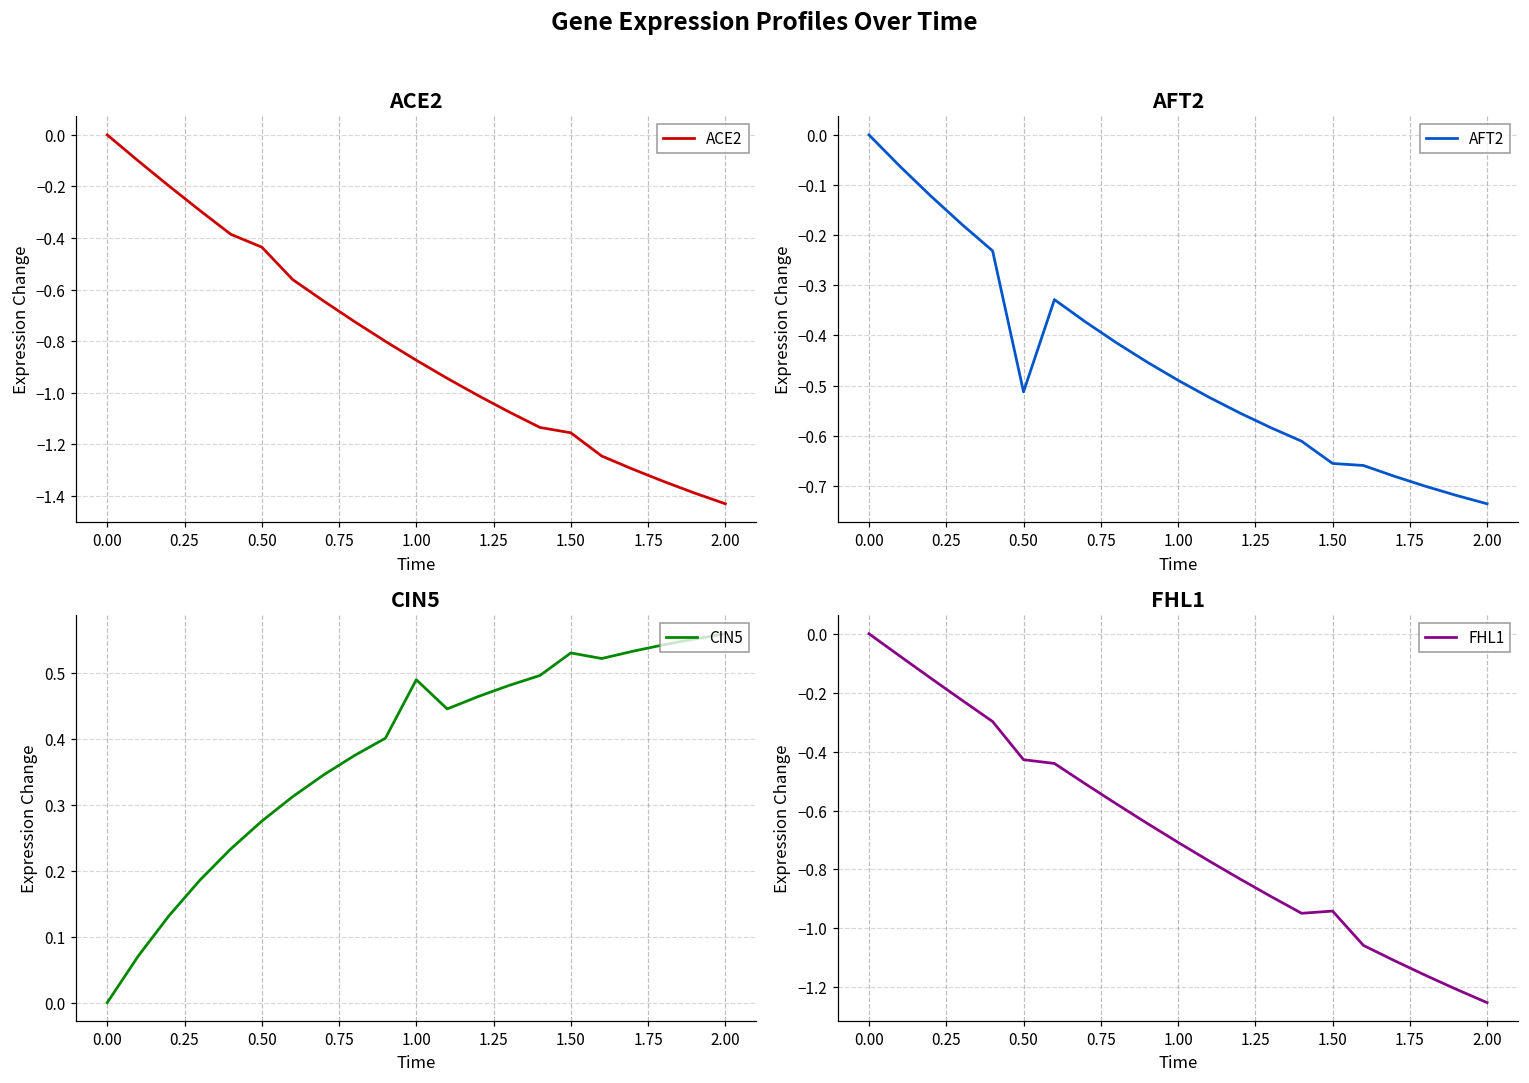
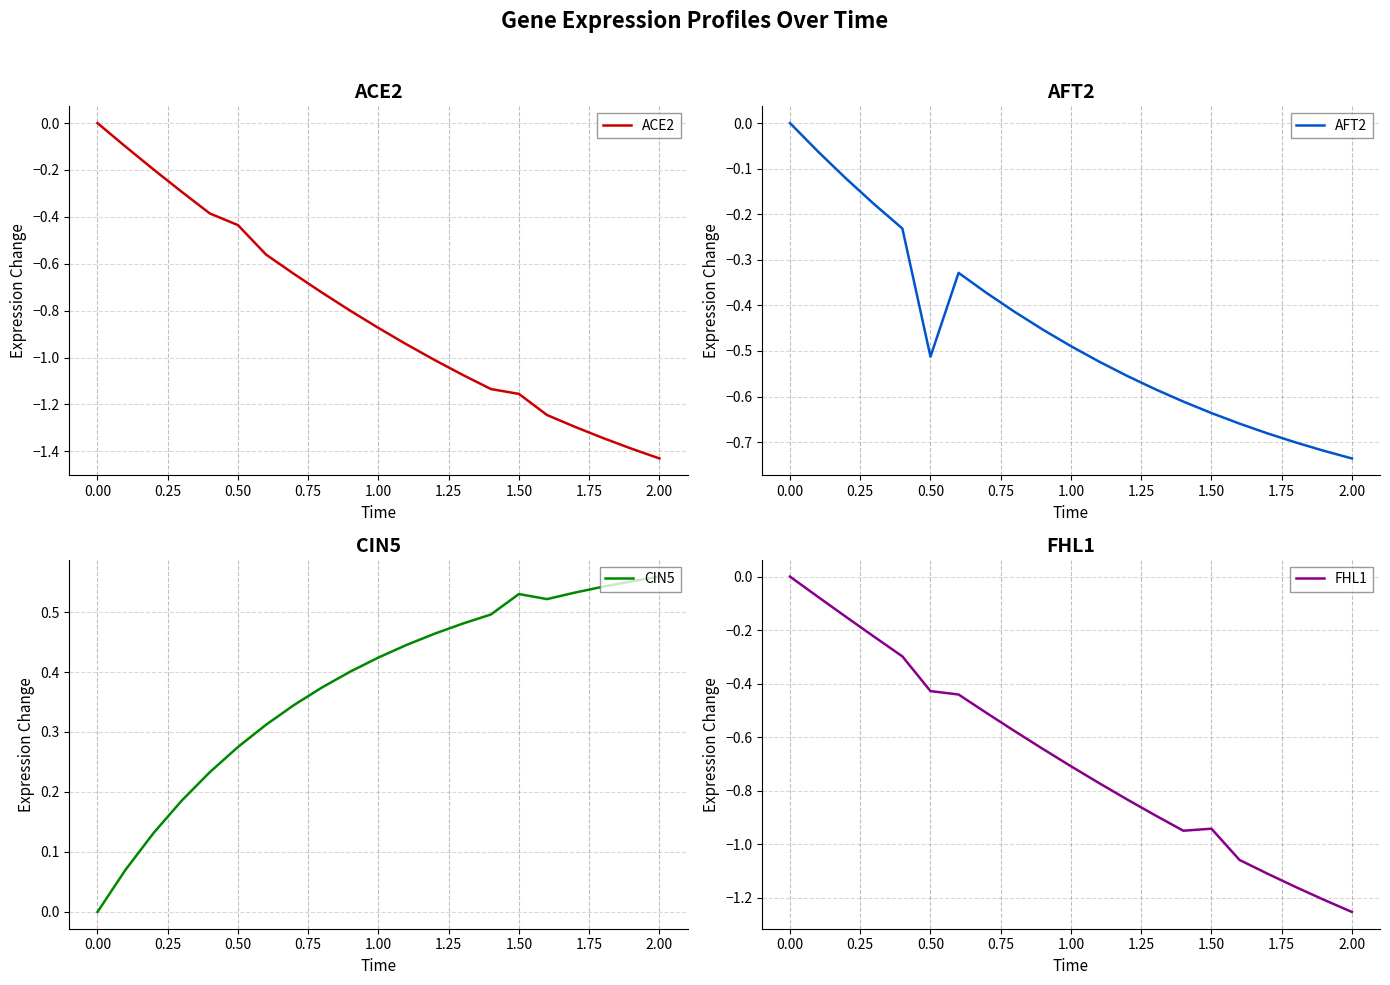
  {
    "ACE2": {
      "0.00": 0.00,
      "0.50": -0.44,
      "1.00": -0.87,
      "1.50": -1.16,
      "2.00": -1.43
    },
    "AFT2": {
      "0.00": 0.00,
      "0.50": -0.51,
      "1.00": -0.49,
-     "1.50": -0.66,
+     "1.50": -0.64,
      "2.00": -0.74
    },
    "CIN5": {
      "0.00": 0.00,
      "0.50": 0.28,
-     "1.00": 0.49,
+     "1.00": 0.42,
      "1.50": 0.53
    },
    "FHL1": {
      "0.00": 0.00,
      "0.50": -0.43,
      "1.00": -0.71,
      "1.50": -0.94,
      "2.00": -1.25
    }
  }
